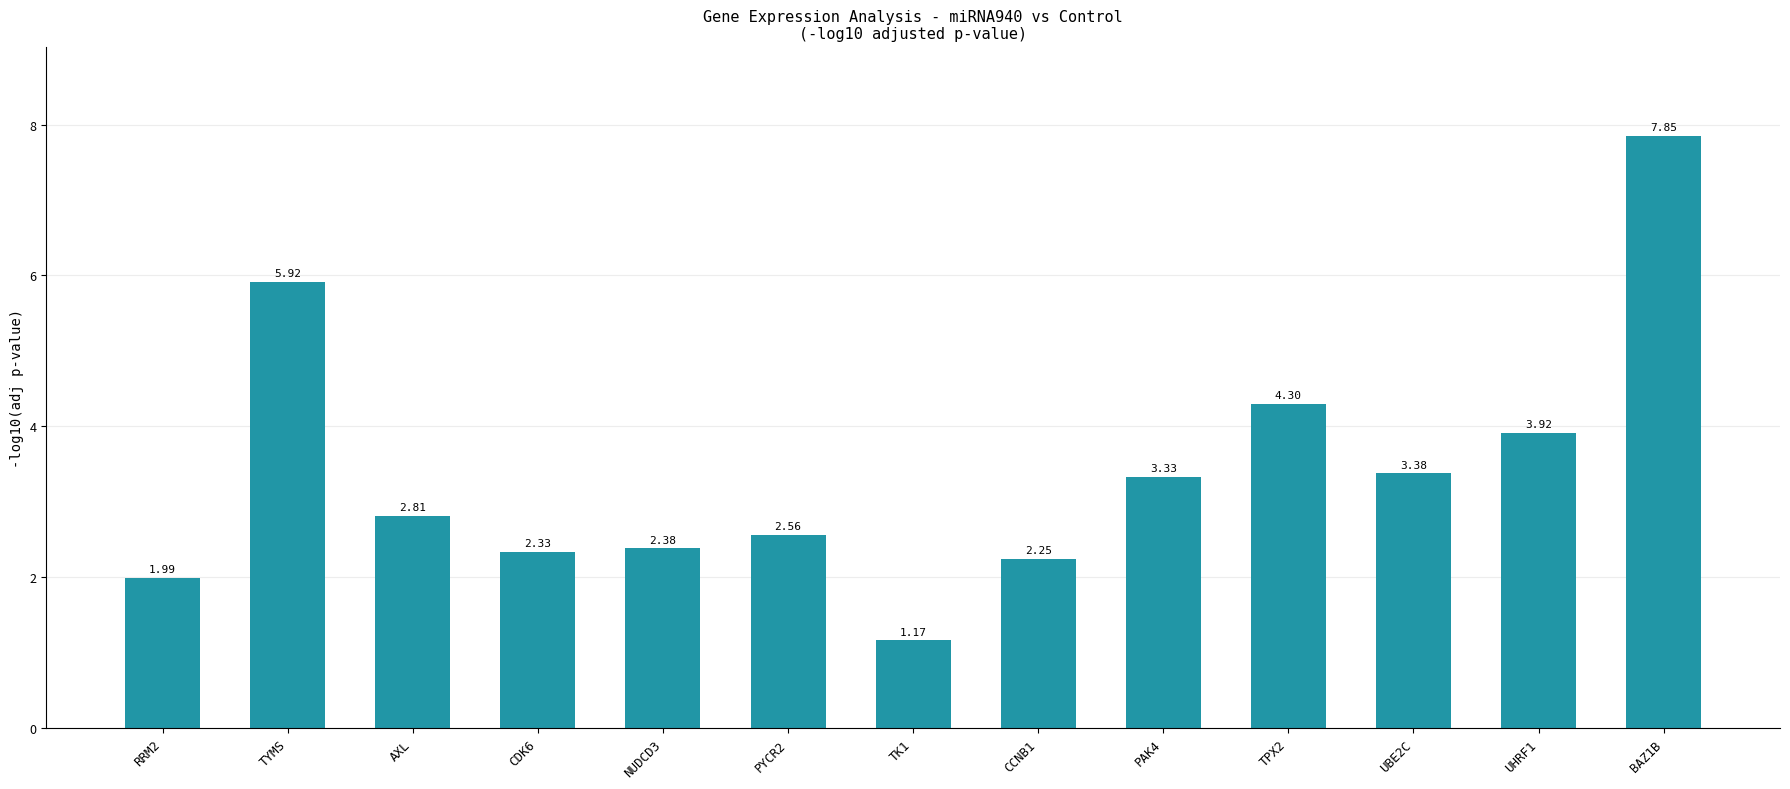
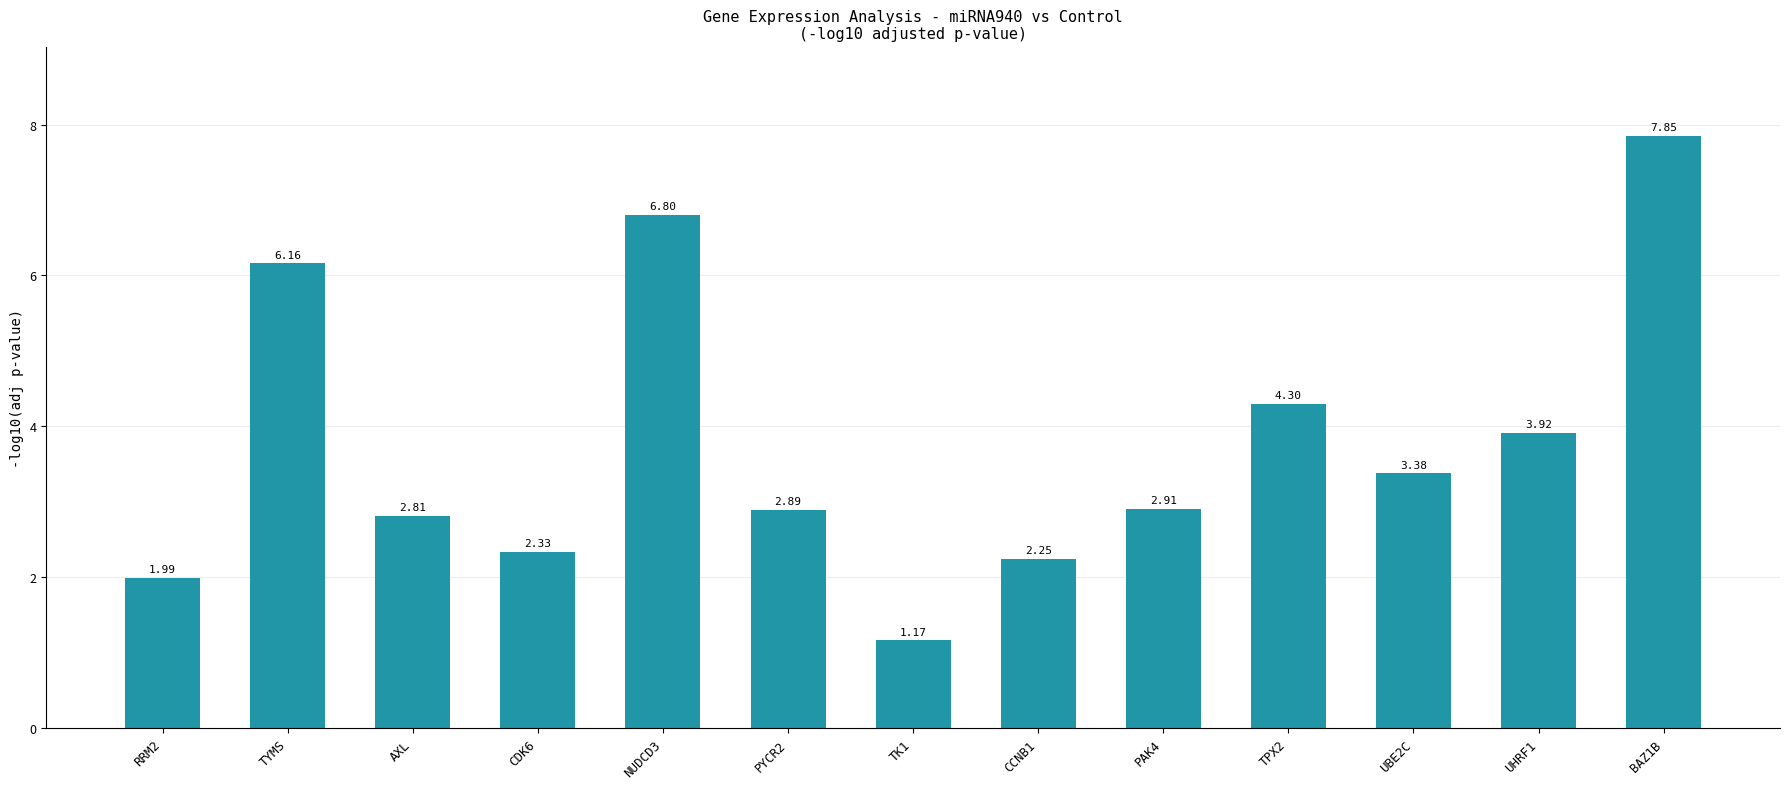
  {
    "RRM2": 1.99,
-   "TYMS": 5.92,
+   "TYMS": 6.16,
    "AXL": 2.81,
    "CDK6": 2.33,
-   "NUDCD3": 2.38,
-   "PYCR2": 2.56,
+   "NUDCD3": 6.80,
+   "PYCR2": 2.89,
    "TK1": 1.17,
    "CCNB1": 2.25,
-   "PAK4": 3.33,
+   "PAK4": 2.91,
    "TPX2": 4.30,
    "UBE2C": 3.38,
    "UHRF1": 3.92,
    "BAZ1B": 7.85
  }
